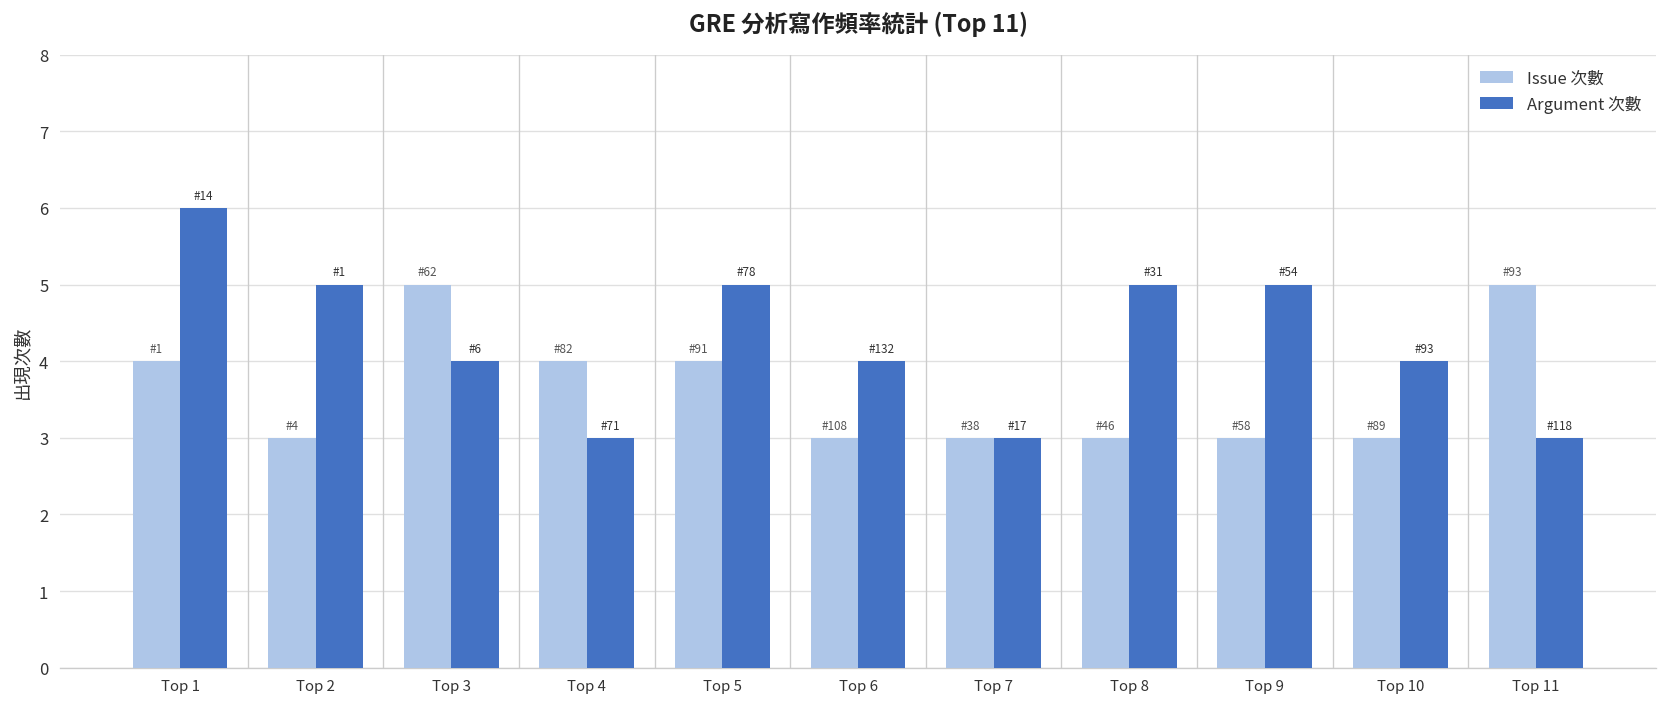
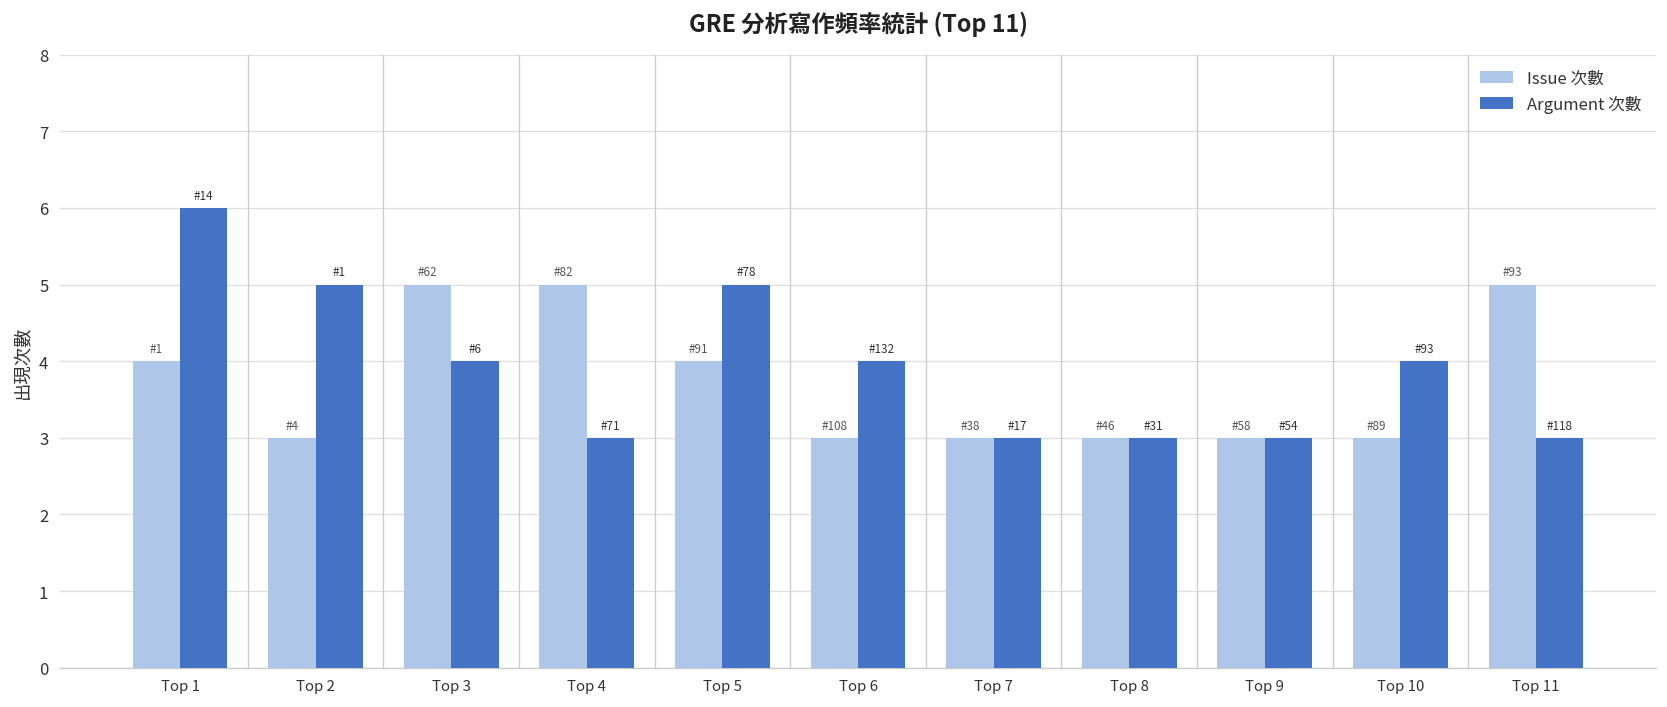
  {
    "Issue 次數": {
-     "Top 4": 4
+     "Top 4": 5
    },
    "Argument 次數": {
-     "Top 8": 5,
-     "Top 9": 5
+     "Top 8": 3,
+     "Top 9": 3
    }
  }
